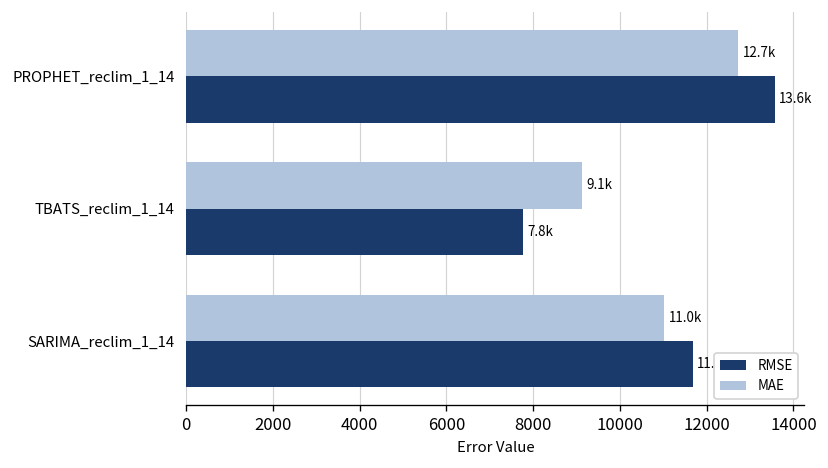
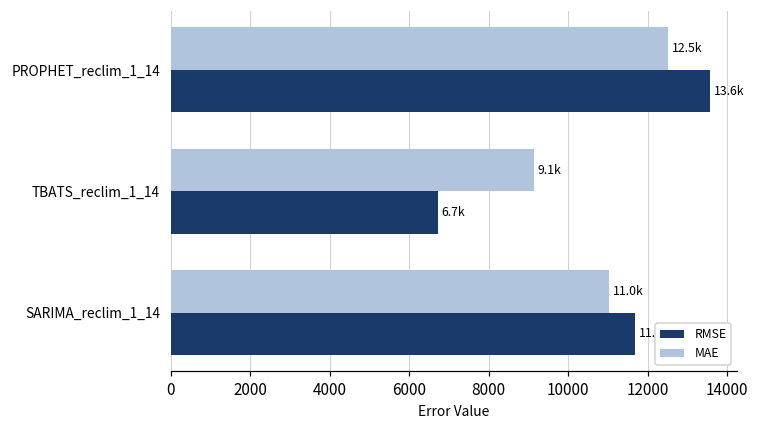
  {
    "RMSE": {
      "PROPHET_reclim_1_14": "13.6k",
-     "TBATS_reclim_1_14": "7.8k"
+     "TBATS_reclim_1_14": "6.7k"
    },
    "MAE": {
-     "PROPHET_reclim_1_14": "12.7k",
+     "PROPHET_reclim_1_14": "12.5k",
      "TBATS_reclim_1_14": "9.1k",
      "SARIMA_reclim_1_14": "11.0k"
    }
  }
